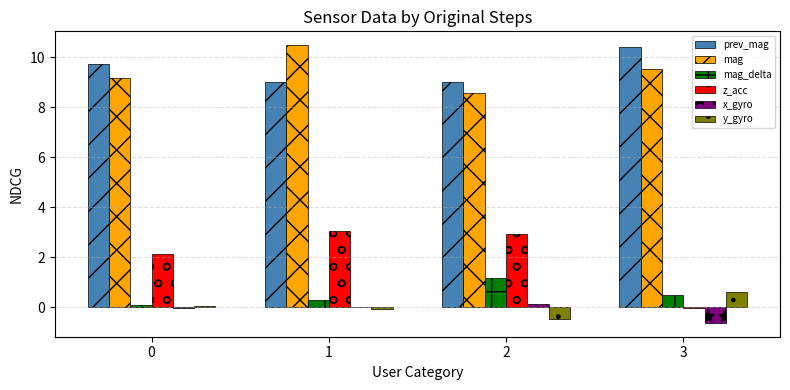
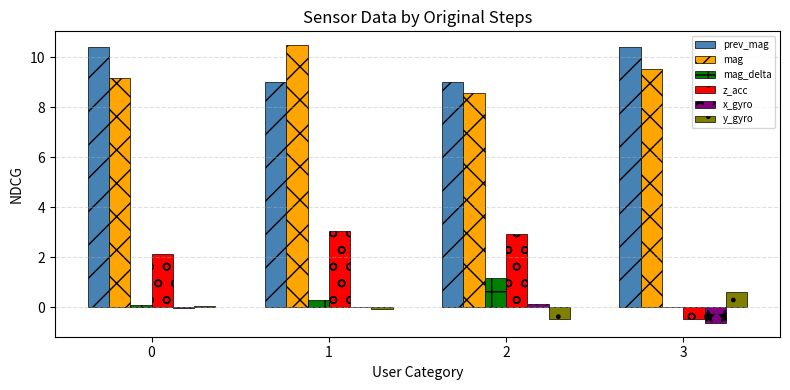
  {
    "prev_mag": {
-     "0": 9.7,
+     "0": 10.4,
      "1": 9.0,
      "2": 9.0,
      "3": 10.4
    },
    "mag": {
      "0": 9.2,
      "1": 10.5,
      "2": 8.6,
      "3": 9.5
    },
    "mag_delta": {
      "0": 0.1,
      "1": 0.3,
      "2": 1.2,
-     "3": 0.5
+     "3": 0.0
    },
    "z_acc": {
      "0": 2.1,
      "1": 3.0,
      "2": 2.9,
-     "3": 0.0
+     "3": -0.5
    },
    "x_gyro": {
      "2": 0.1,
      "3": -0.6
    },
    "y_gyro": {
      "2": -0.5,
      "3": 0.6
    }
  }
